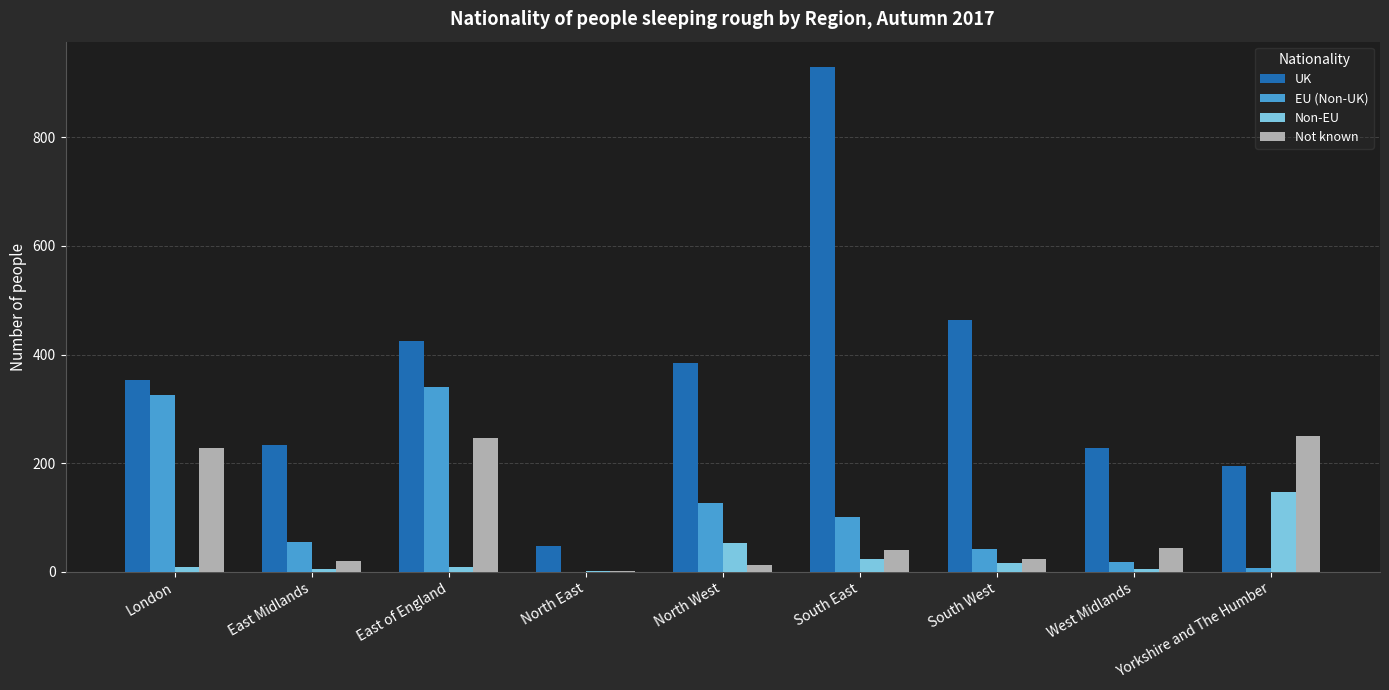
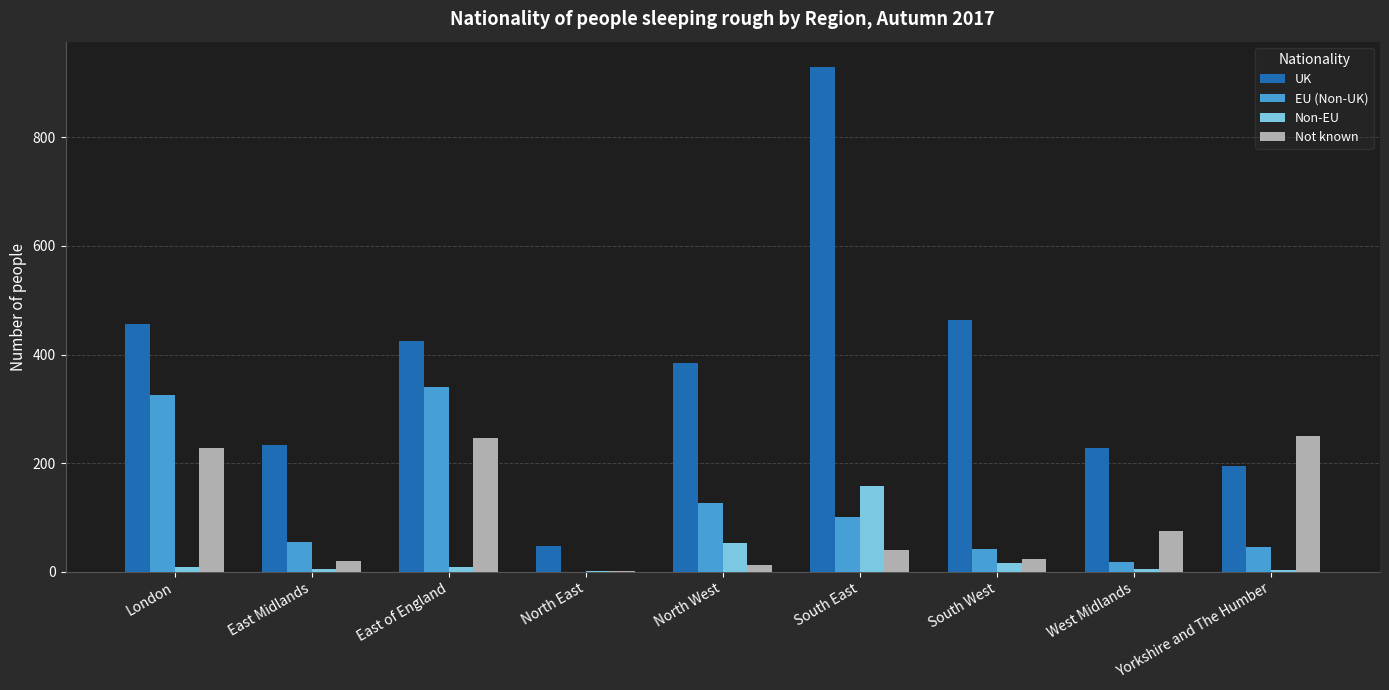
  {
    "UK": {
-     "London": 350,
+     "London": 460,
      "East Midlands": 230,
      "East of England": 430,
      "North East": 50,
      "North West": 390,
      "South East": 930,
      "South West": 460,
      "West Midlands": 230,
      "Yorkshire and The Humber": 200
    },
    "EU (Non-UK)": {
      "London": 330,
      "East Midlands": 60,
      "East of England": 340,
      "North East": 0,
      "North West": 130,
      "South East": 100,
      "South West": 40,
      "West Midlands": 20,
-     "Yorkshire and The Humber": 10
+     "Yorkshire and The Humber": 50
    },
    "Non-EU": {
      "London": 10,
      "East Midlands": 10,
      "East of England": 10,
      "North West": 50,
-     "South East": 20,
+     "South East": 160,
      "South West": 20,
      "West Midlands": 10,
-     "Yorkshire and The Humber": 150
+     "Yorkshire and The Humber": 0
    },
    "Not known": {
      "London": 230,
      "East Midlands": 20,
      "East of England": 250,
      "North West": 10,
      "South East": 40,
      "South West": 20,
-     "West Midlands": 40,
+     "West Midlands": 80,
      "Yorkshire and The Humber": 250
    }
  }
